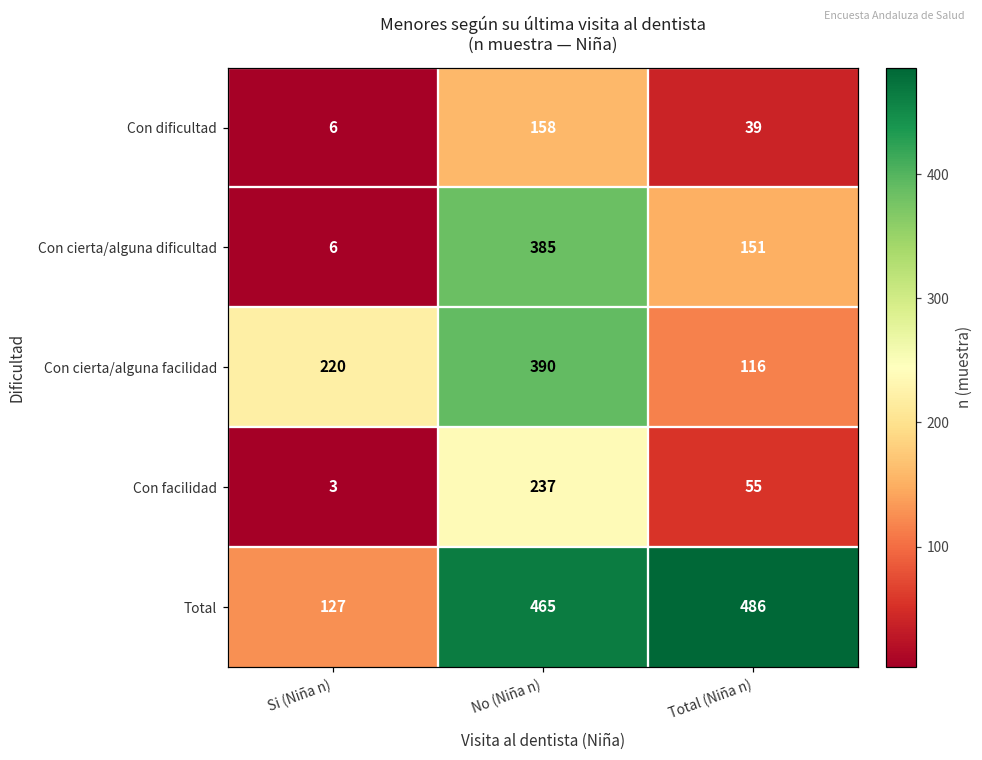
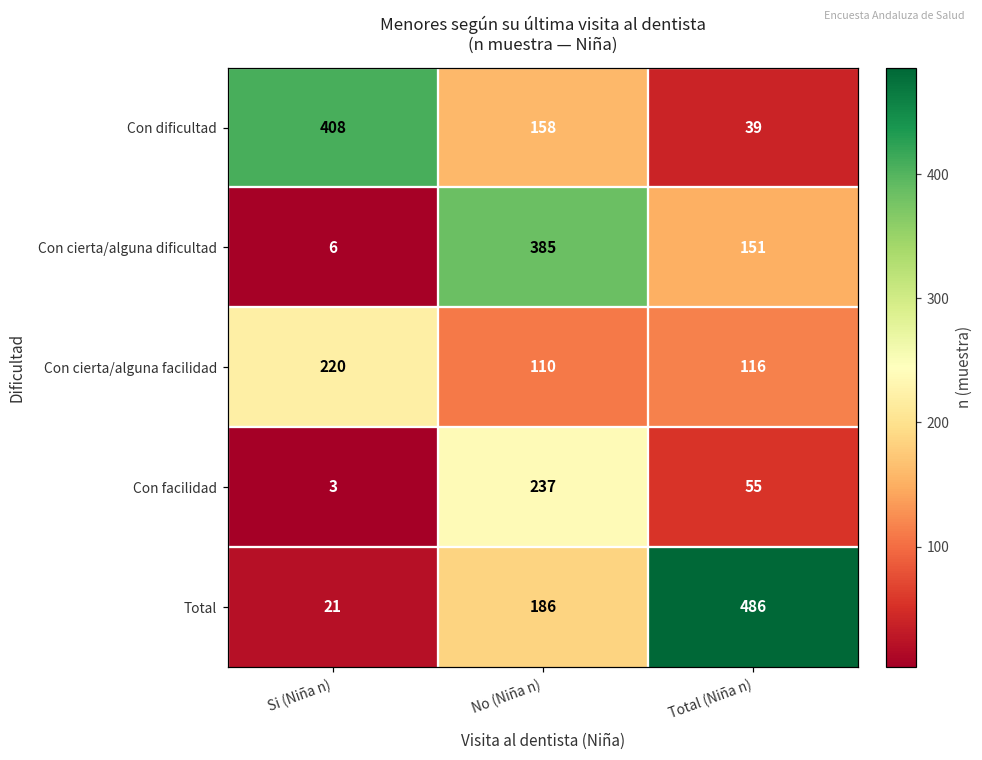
  {
    "Con dificultad": {
-     "Si (Niña n)": 6,
+     "Si (Niña n)": 408,
      "No (Niña n)": 158,
      "Total (Niña n)": 39
    },
    "Con cierta/alguna dificultad": {
      "Si (Niña n)": 6,
      "No (Niña n)": 385,
      "Total (Niña n)": 151
    },
    "Con cierta/alguna facilidad": {
      "Si (Niña n)": 220,
-     "No (Niña n)": 390,
+     "No (Niña n)": 110,
      "Total (Niña n)": 116
    },
    "Con facilidad": {
      "Si (Niña n)": 3,
      "No (Niña n)": 237,
      "Total (Niña n)": 55
    },
    "Total": {
-     "Si (Niña n)": 127,
-     "No (Niña n)": 465,
+     "Si (Niña n)": 21,
+     "No (Niña n)": 186,
      "Total (Niña n)": 486
    }
  }
